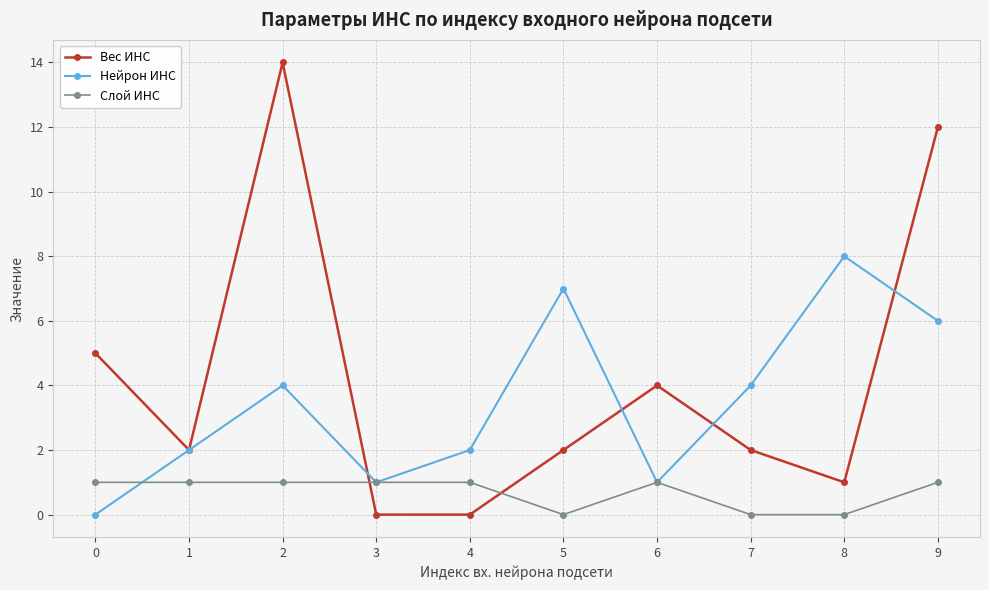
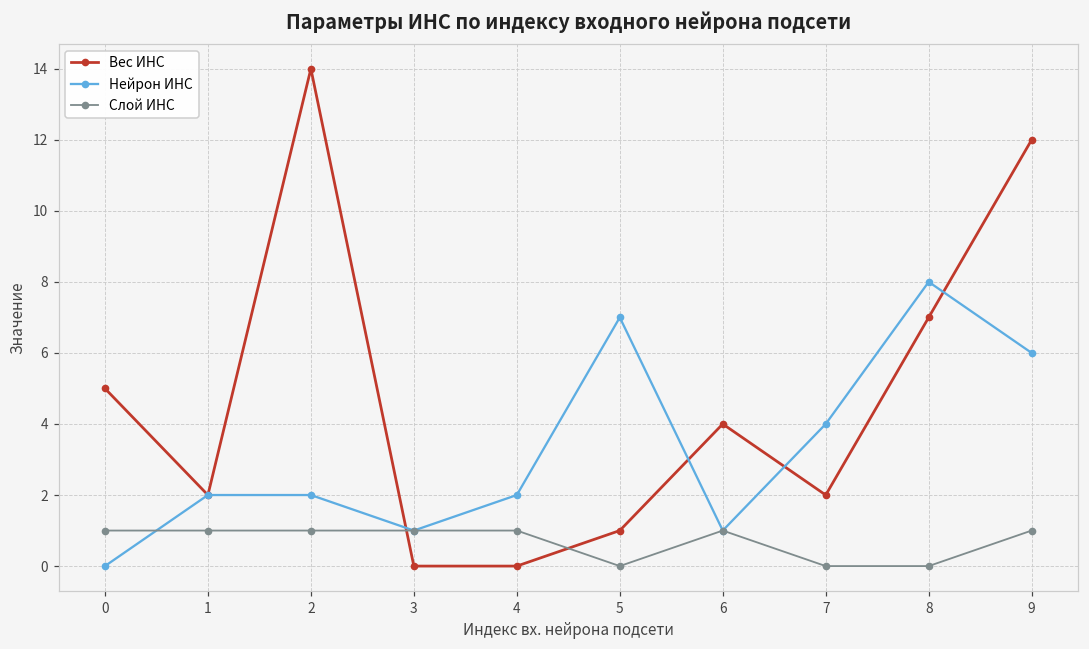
  {
    "Вес ИНС": {
      "0": 5,
      "2": 14,
      "3": 0,
      "4": 0,
-     "5": 2,
+     "5": 1,
      "6": 4,
      "7": 2,
-     "8": 1,
+     "8": 7,
      "9": 12
    },
    "Нейрон ИНС": {
      "0": 0,
-     "2": 4,
+     "2": 2,
      "4": 2,
      "5": 7,
      "7": 4,
      "8": 8,
      "9": 6
    },
    "Слой ИНС": {
      "0": 1,
      "1": 1,
      "2": 1,
      "4": 1,
      "5": 0,
      "7": 0,
      "8": 0,
      "9": 1
    }
  }
